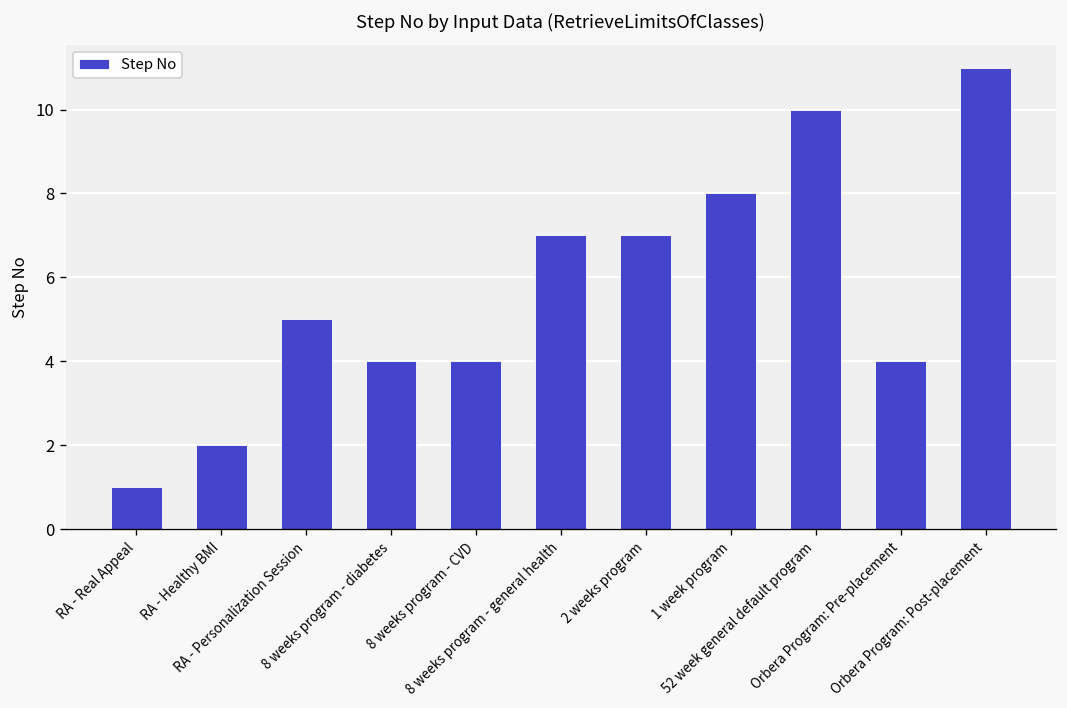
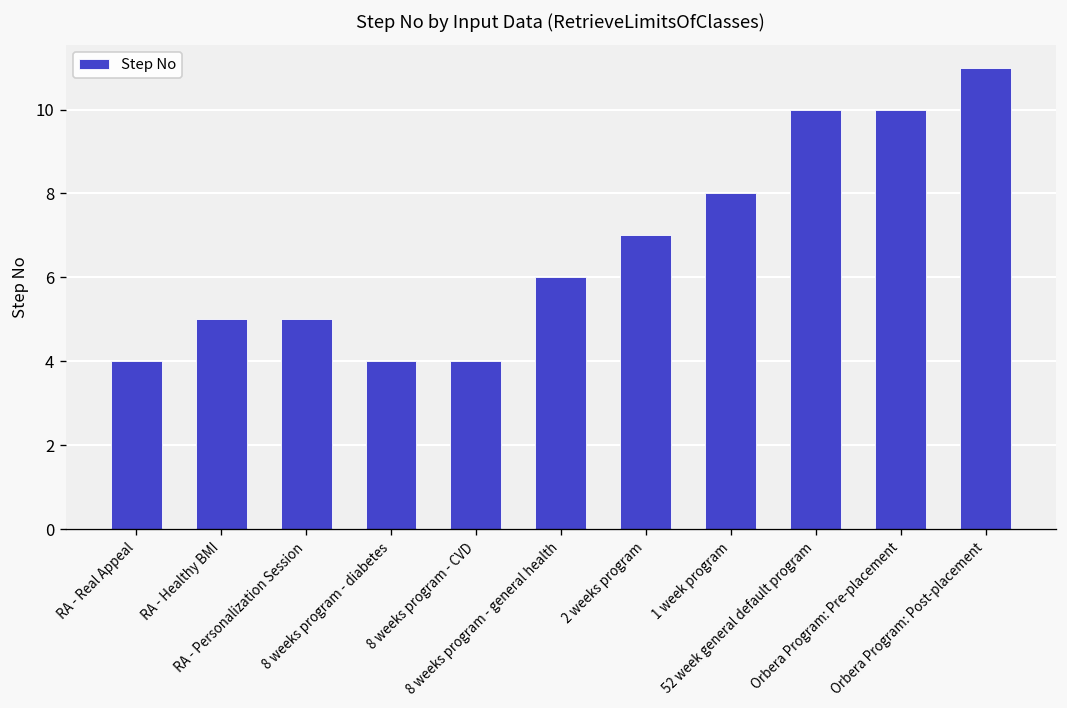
  {
-   "RA - Real Appeal": 1,
-   "RA - Healthy BMI": 2,
+   "RA - Real Appeal": 4,
+   "RA - Healthy BMI": 5,
    "RA - Personalization Session": 5,
    "8 weeks program - diabetes": 4,
    "8 weeks program - CVD": 4,
-   "8 weeks program - general health": 7,
+   "8 weeks program - general health": 6,
    "2 weeks program": 7,
    "1 week program": 8,
    "52 week general default program": 10,
-   "Orbera Program: Pre-placement": 4,
+   "Orbera Program: Pre-placement": 10,
    "Orbera Program: Post-placement": 11
  }
